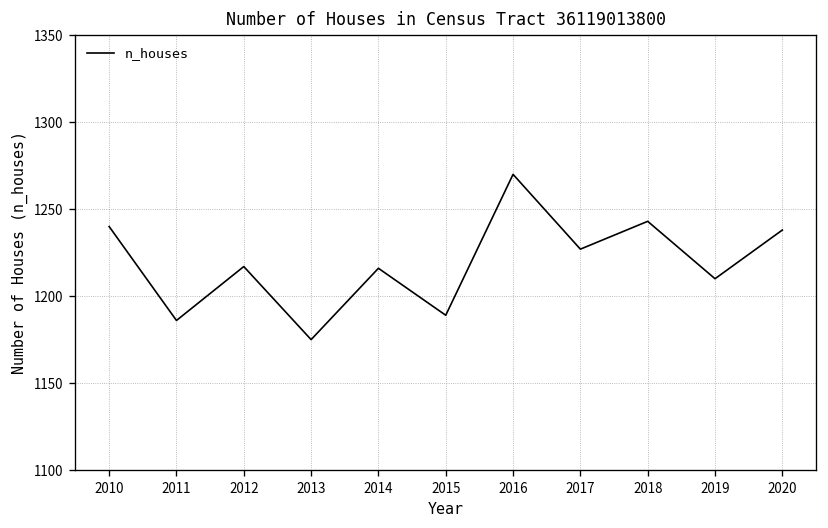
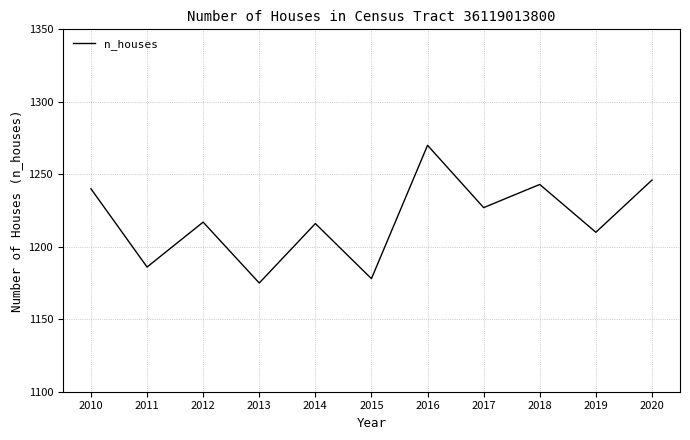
  {
    "2010": 1240,
    "2011": 1186,
    "2012": 1217,
    "2013": 1175,
    "2014": 1216,
-   "2015": 1189,
+   "2015": 1178,
    "2016": 1270,
    "2017": 1227,
    "2018": 1243,
    "2019": 1210,
-   "2020": 1238
+   "2020": 1246
  }
